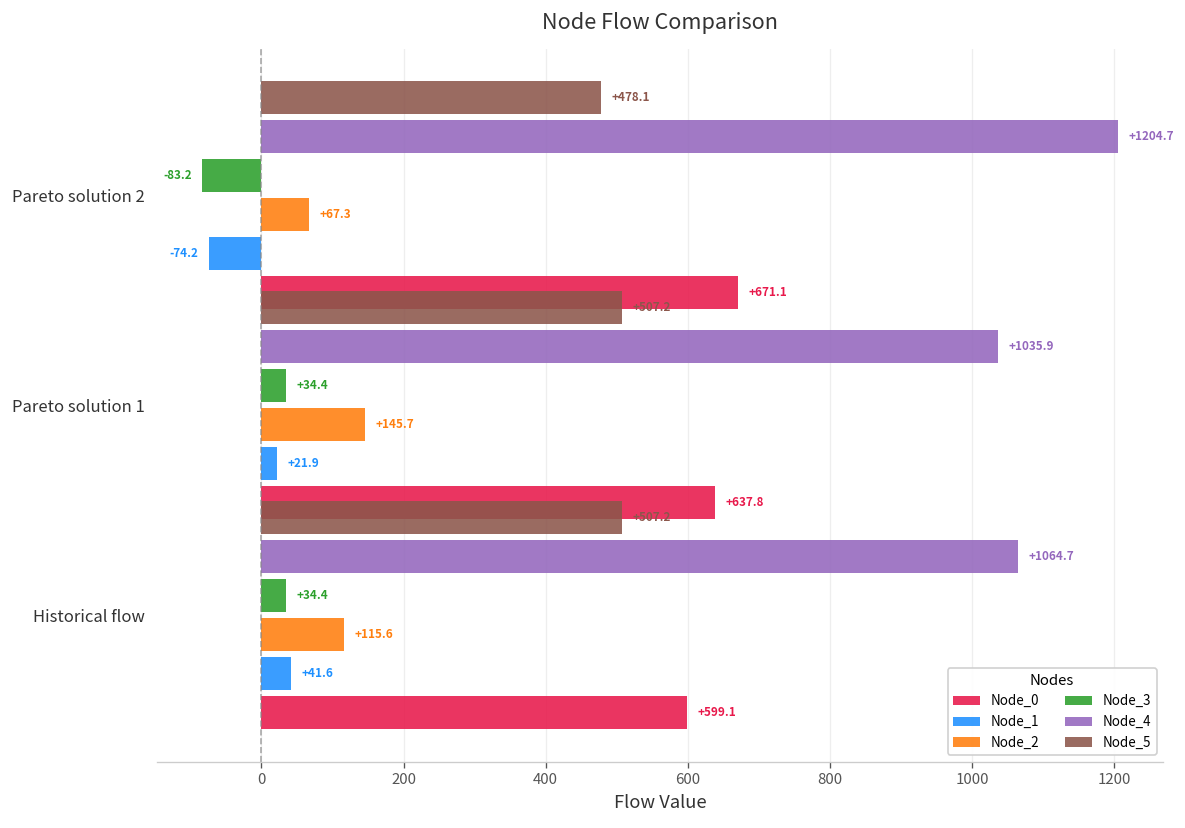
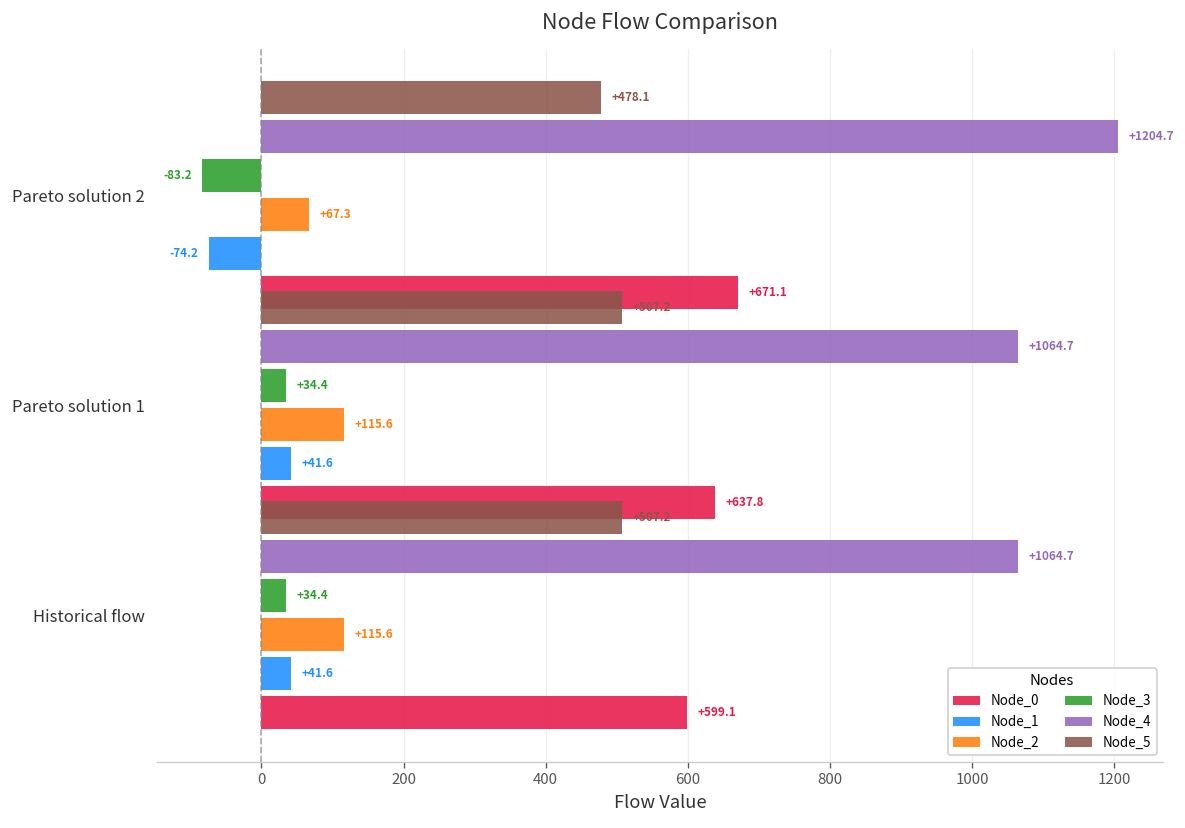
  {
    "Node_0": {
      "Pareto solution 2": "+671.1",
      "Pareto solution 1": "+637.8",
      "Historical flow": "+599.1"
    },
    "Node_1": {
      "Pareto solution 2": "-74.2",
-     "Pareto solution 1": "+21.9",
+     "Pareto solution 1": "+41.6",
      "Historical flow": "+41.6"
    },
    "Node_2": {
      "Pareto solution 2": "+67.3",
-     "Pareto solution 1": "+145.7",
+     "Pareto solution 1": "+115.6",
      "Historical flow": "+115.6"
    },
    "Node_3": {
      "Pareto solution 2": "-83.2",
      "Pareto solution 1": "+34.4",
      "Historical flow": "+34.4"
    },
    "Node_4": {
      "Pareto solution 2": "+1204.7",
-     "Pareto solution 1": "+1035.9",
+     "Pareto solution 1": "+1064.7",
      "Historical flow": "+1064.7"
    },
    "Node_5": {
      "Pareto solution 2": "+478.1",
      "Pareto solution 1": "+507.2",
      "Historical flow": "+507.2"
    }
  }
